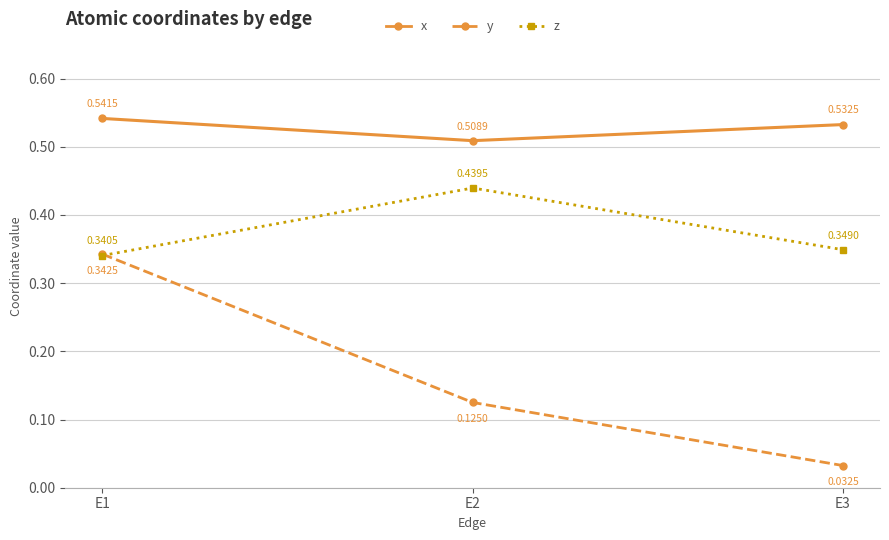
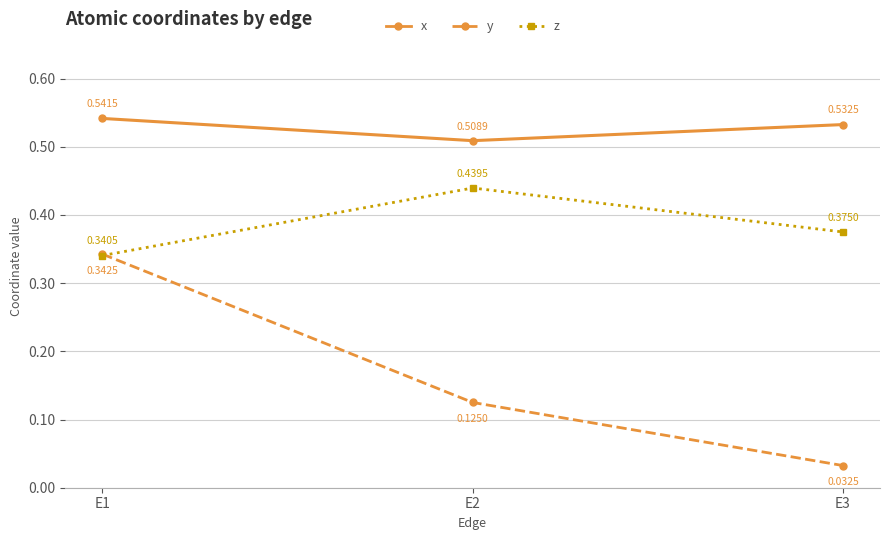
  {
    "z": {
      "E2": 0.4395,
-     "E3": 0.3490
+     "E3": 0.3750
    }
  }
